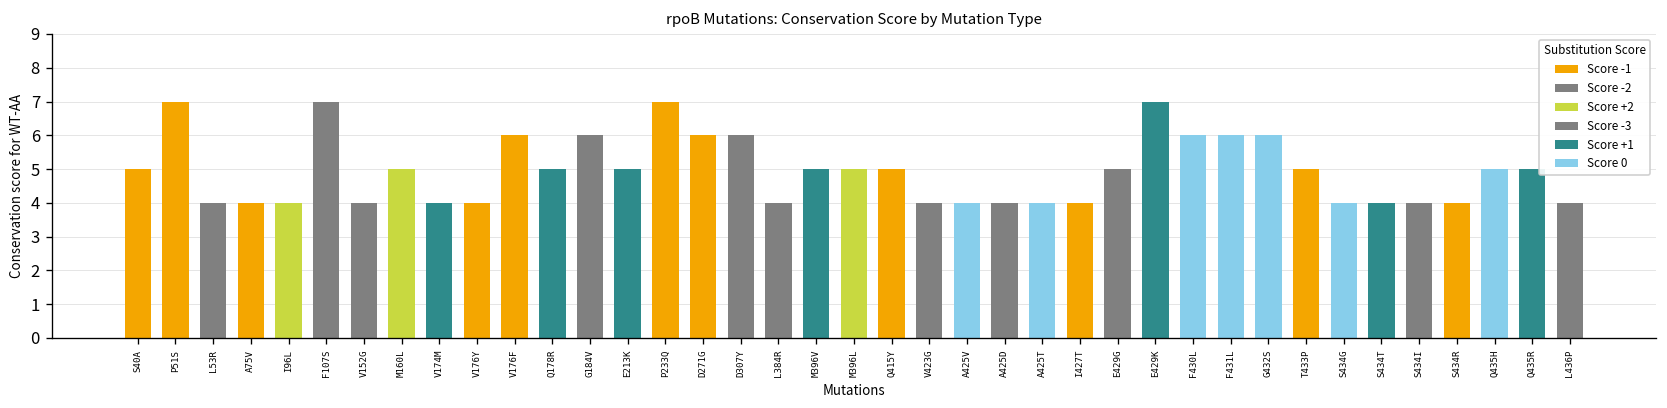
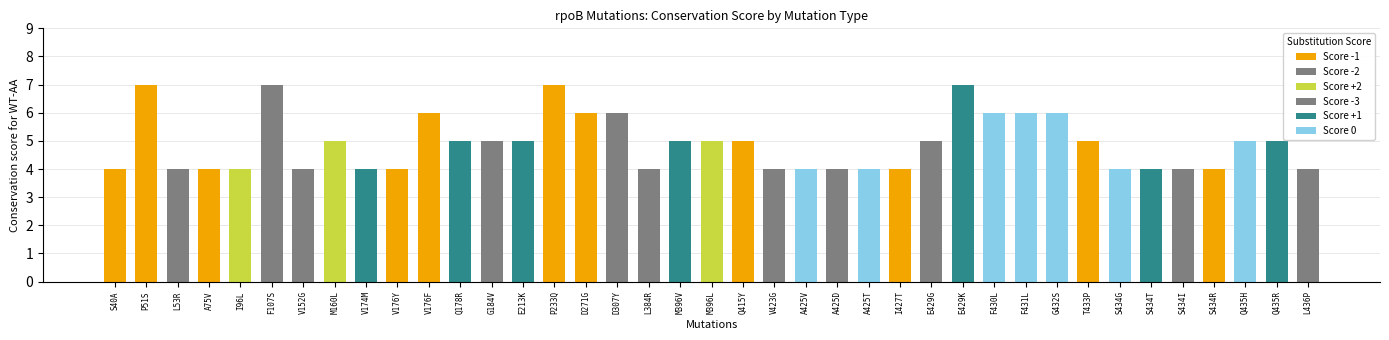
  {
-   "S40A": 5,
+   "S40A": 4,
    "P51S": 7,
    "L53R": 4,
    "A75V": 4,
    "I96L": 4,
    "F107S": 7,
    "V152G": 4,
    "M160L": 5,
    "V174M": 4,
    "V176Y": 4,
    "V176F": 6,
    "Q178R": 5,
-   "G184V": 6,
+   "G184V": 5,
    "E213K": 5,
    "P233Q": 7,
    "D271G": 6,
    "D307Y": 6,
    "L384R": 4,
    "M396V": 5,
    "M396L": 5,
    "Q415Y": 5,
    "V423G": 4,
    "A425V": 4,
    "A425D": 4,
    "A425T": 4,
    "I427T": 4,
    "E429G": 5,
    "E429K": 7,
    "F430L": 6,
    "F431L": 6,
    "G432S": 6,
    "T433P": 5,
    "S434G": 4,
    "S434T": 4,
    "S434I": 4,
    "S434R": 4,
    "Q435H": 5,
    "Q435R": 5,
    "L436P": 4
  }
